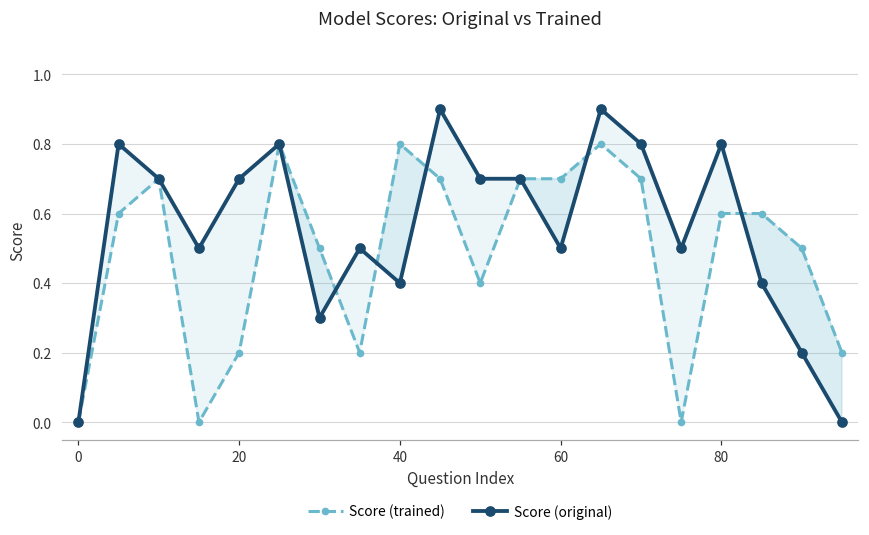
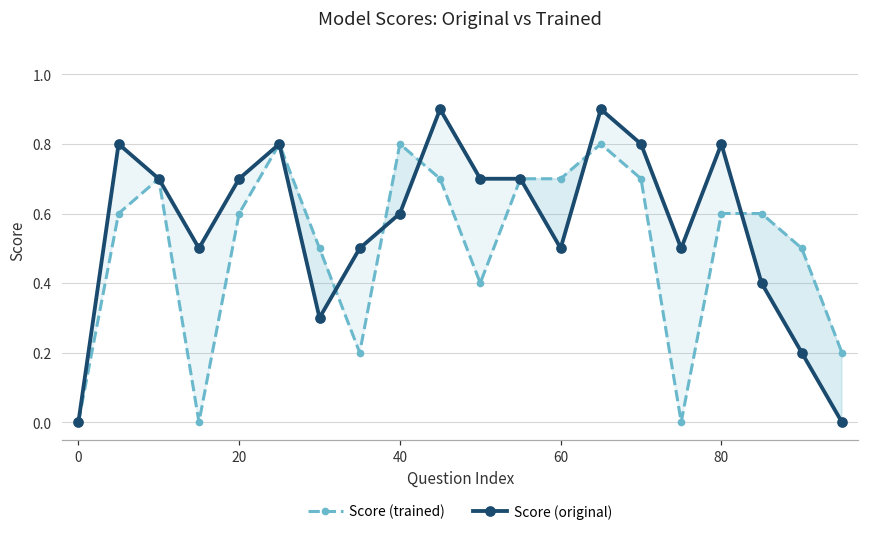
  {
    "Score (trained)": {
-     "20": 0.2,
+     "20": 0.6,
      "40": 0.8,
      "60": 0.7,
      "80": 0.6
    },
    "Score (original)": {
      "20": 0.7,
-     "40": 0.4,
+     "40": 0.6,
      "60": 0.5,
      "80": 0.8
    }
  }
